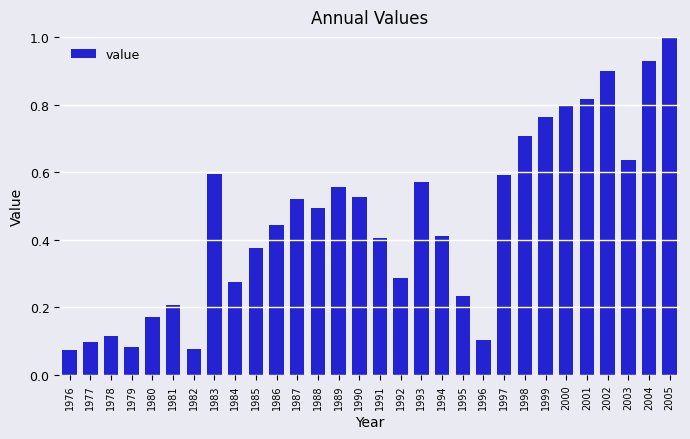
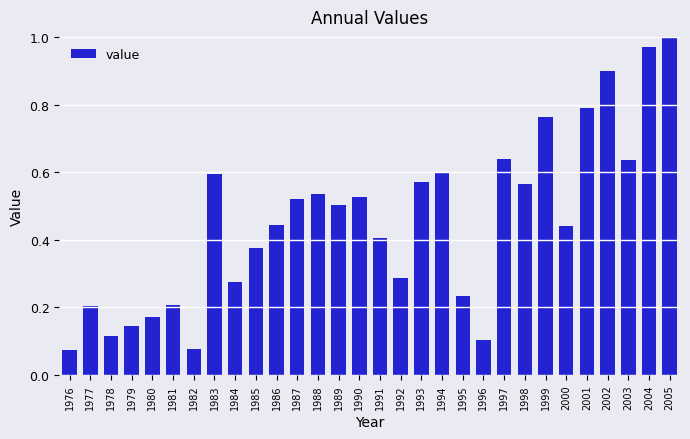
  {
    "1976": 0.07,
-   "1977": 0.10,
+   "1977": 0.20,
    "1978": 0.12,
-   "1979": 0.08,
+   "1979": 0.14,
    "1980": 0.17,
    "1981": 0.21,
    "1982": 0.08,
    "1983": 0.60,
    "1984": 0.27,
    "1985": 0.38,
    "1986": 0.44,
    "1987": 0.52,
-   "1988": 0.50,
-   "1989": 0.55,
+   "1988": 0.53,
+   "1989": 0.50,
    "1990": 0.53,
    "1991": 0.40,
    "1992": 0.29,
    "1993": 0.57,
-   "1994": 0.41,
+   "1994": 0.60,
    "1995": 0.23,
    "1996": 0.10,
-   "1997": 0.59,
-   "1998": 0.71,
+   "1997": 0.64,
+   "1998": 0.56,
    "1999": 0.76,
-   "2000": 0.80,
-   "2001": 0.82,
+   "2000": 0.44,
+   "2001": 0.79,
    "2002": 0.90,
    "2003": 0.64,
-   "2004": 0.93,
+   "2004": 0.97,
    "2005": 1.00
  }
